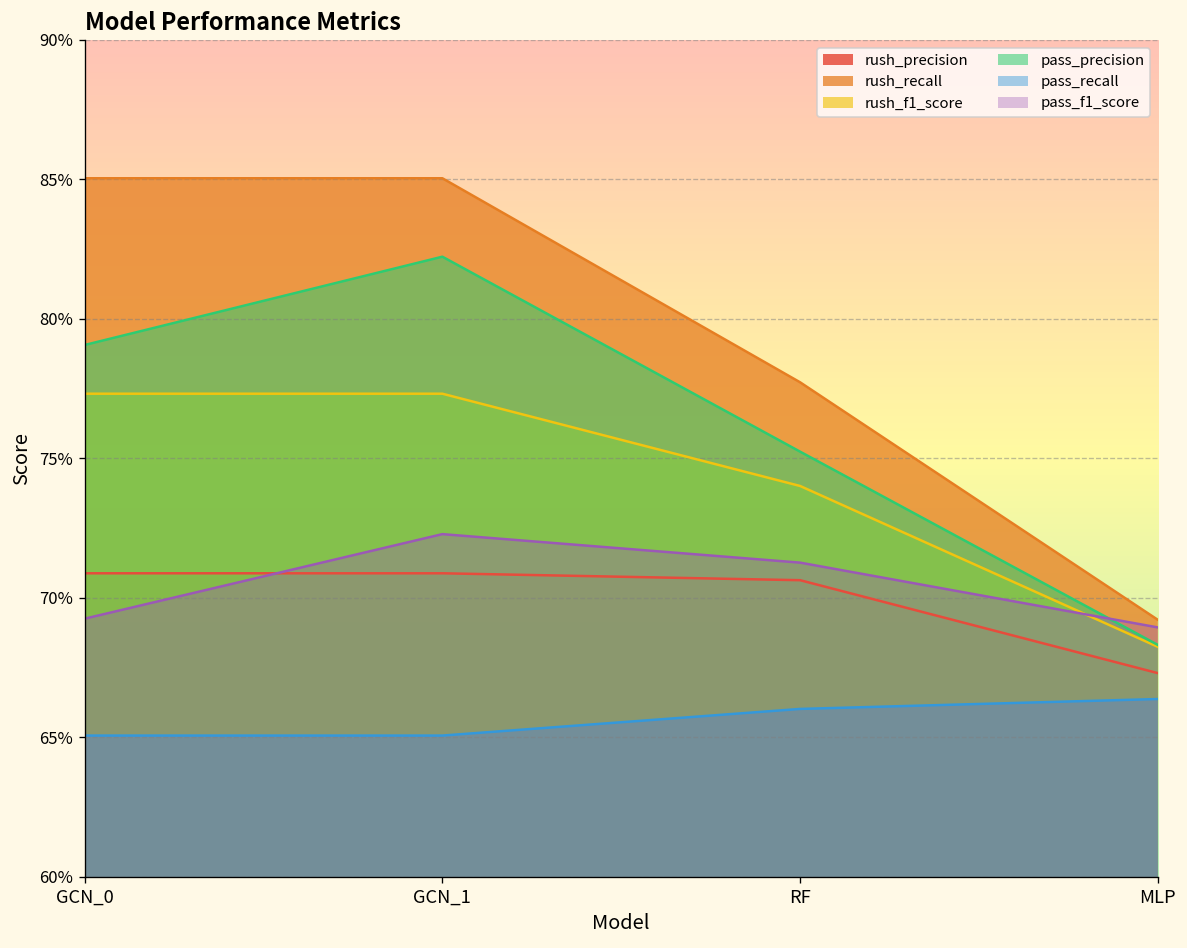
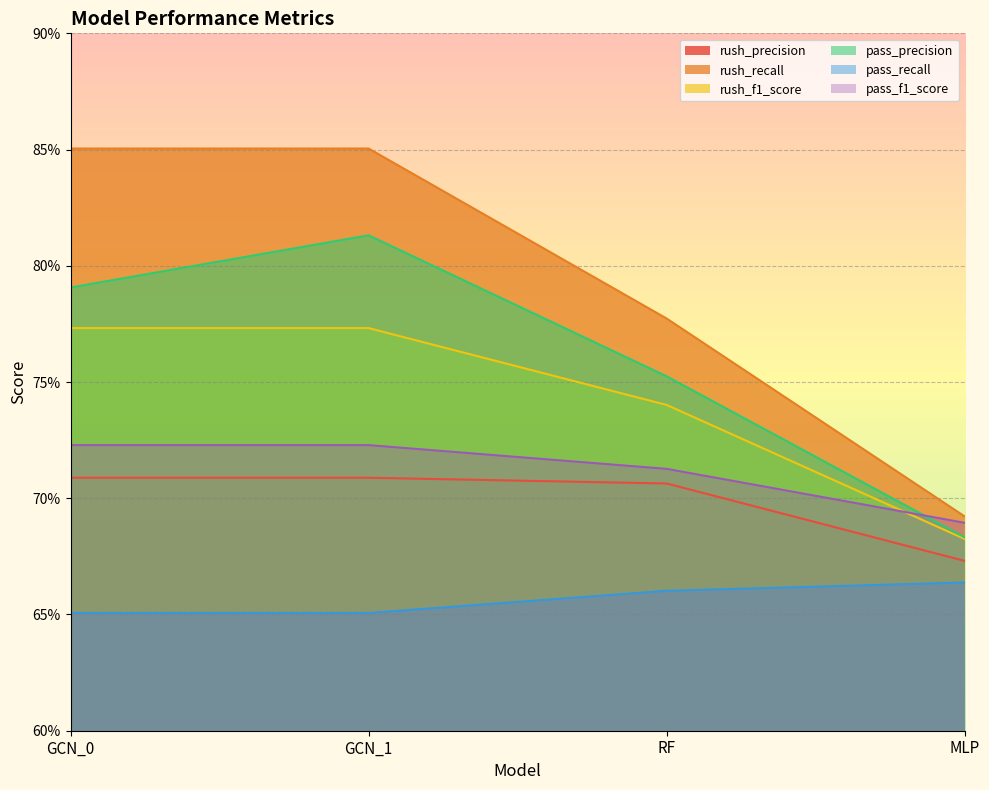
  {
    "rush_f1_score": {
      "GCN_0": "77.3%",
      "GCN_1": "77.3%",
      "RF": "74.0%"
    },
    "pass_precision": {
      "GCN_0": "79.1%",
-     "GCN_1": "82.2%",
+     "GCN_1": "81.3%",
      "RF": "75.2%"
    },
    "pass_recall": {
      "GCN_0": "65.1%",
      "GCN_1": "65.1%",
      "RF": "66.0%",
      "MLP": "66.4%"
    },
    "pass_f1_score": {
-     "GCN_0": "69.3%",
+     "GCN_0": "72.3%",
      "GCN_1": "72.3%",
      "RF": "71.3%",
      "MLP": "68.9%"
    }
  }
